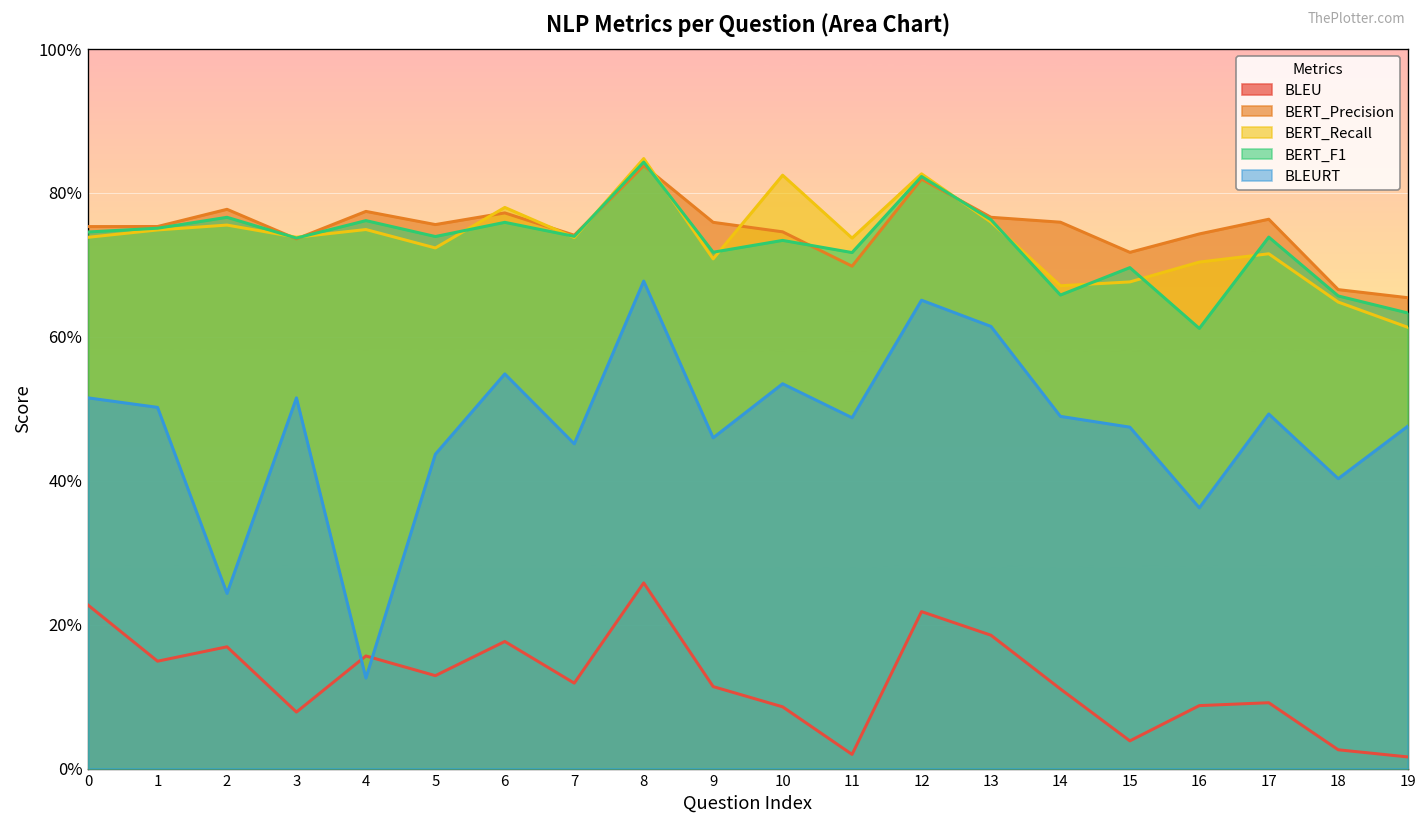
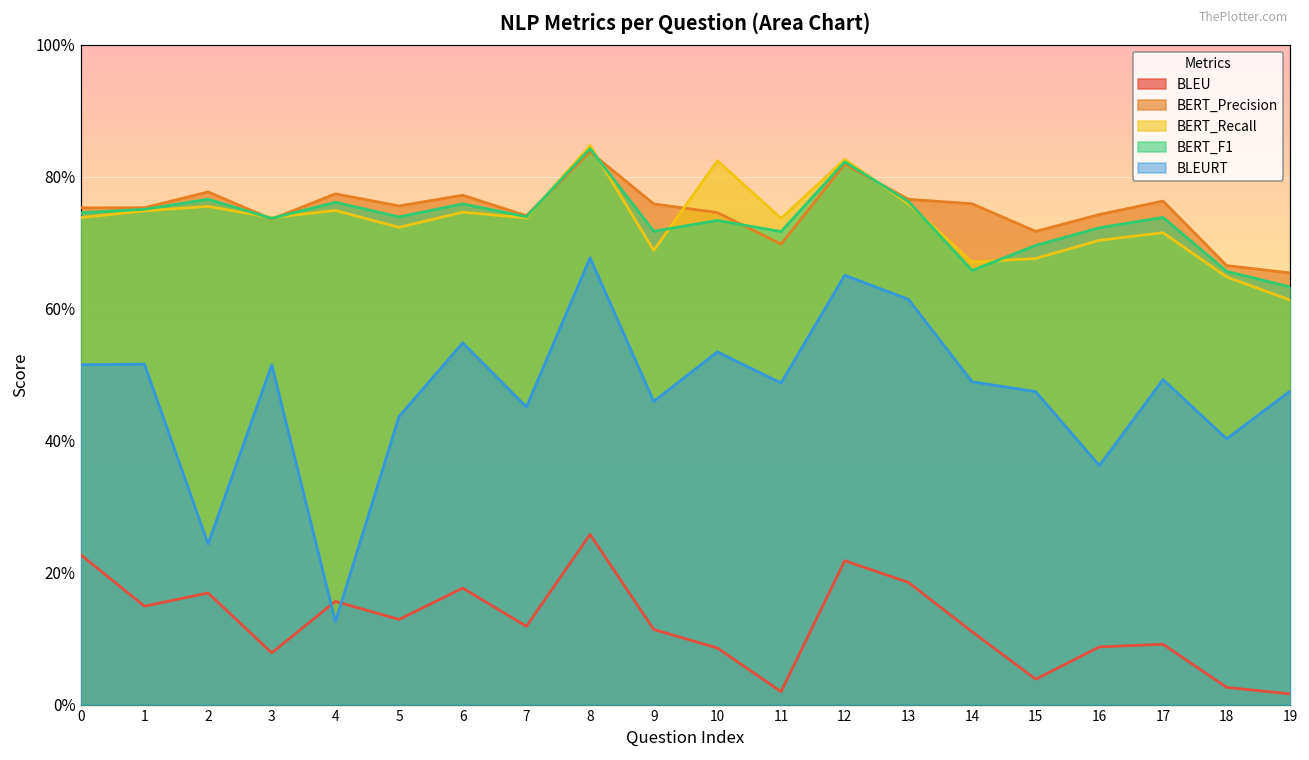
  {
    "BERT_Recall": {
      "0": "74%",
      "2": "76%",
      "4": "75%",
      "5": "72%",
-     "6": "78%",
+     "6": "75%",
      "8": "85%",
-     "9": "71%",
+     "9": "69%",
      "10": "82%",
      "11": "74%",
      "14": "67%",
      "15": "68%",
      "16": "70%",
      "17": "72%",
      "18": "65%",
      "19": "61%"
    },
    "BERT_F1": {
      "0": "75%",
      "2": "77%",
      "4": "76%",
      "5": "74%",
      "6": "76%",
      "8": "84%",
      "9": "72%",
      "10": "73%",
      "11": "72%",
      "14": "66%",
      "15": "70%",
-     "16": "61%",
+     "16": "72%",
      "17": "74%",
      "18": "66%",
      "19": "63%"
    },
    "BLEURT": {
      "0": "52%",
-     "1": "50%",
+     "1": "52%",
      "2": "24%",
      "3": "52%",
      "4": "13%",
      "5": "44%",
      "6": "55%",
      "7": "45%",
      "8": "68%",
      "9": "46%",
      "10": "53%",
      "11": "49%",
      "12": "65%",
      "13": "61%",
      "14": "49%",
      "15": "47%",
      "16": "36%",
      "17": "49%",
      "18": "40%",
      "19": "48%"
    }
  }
